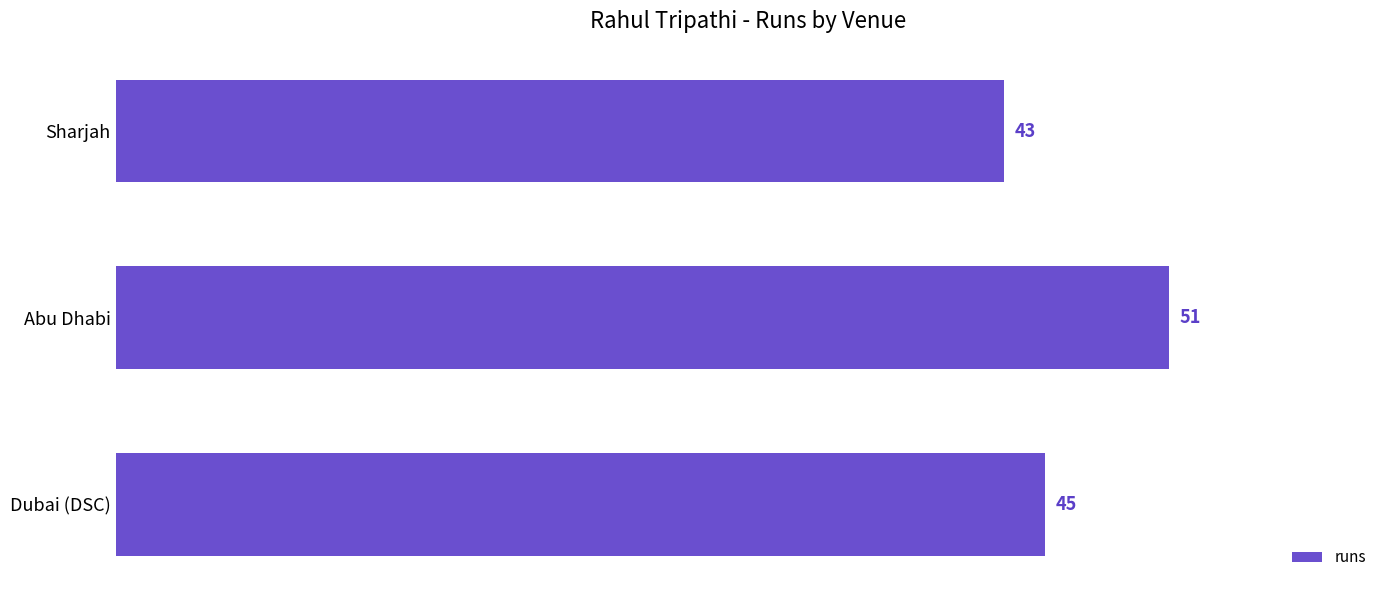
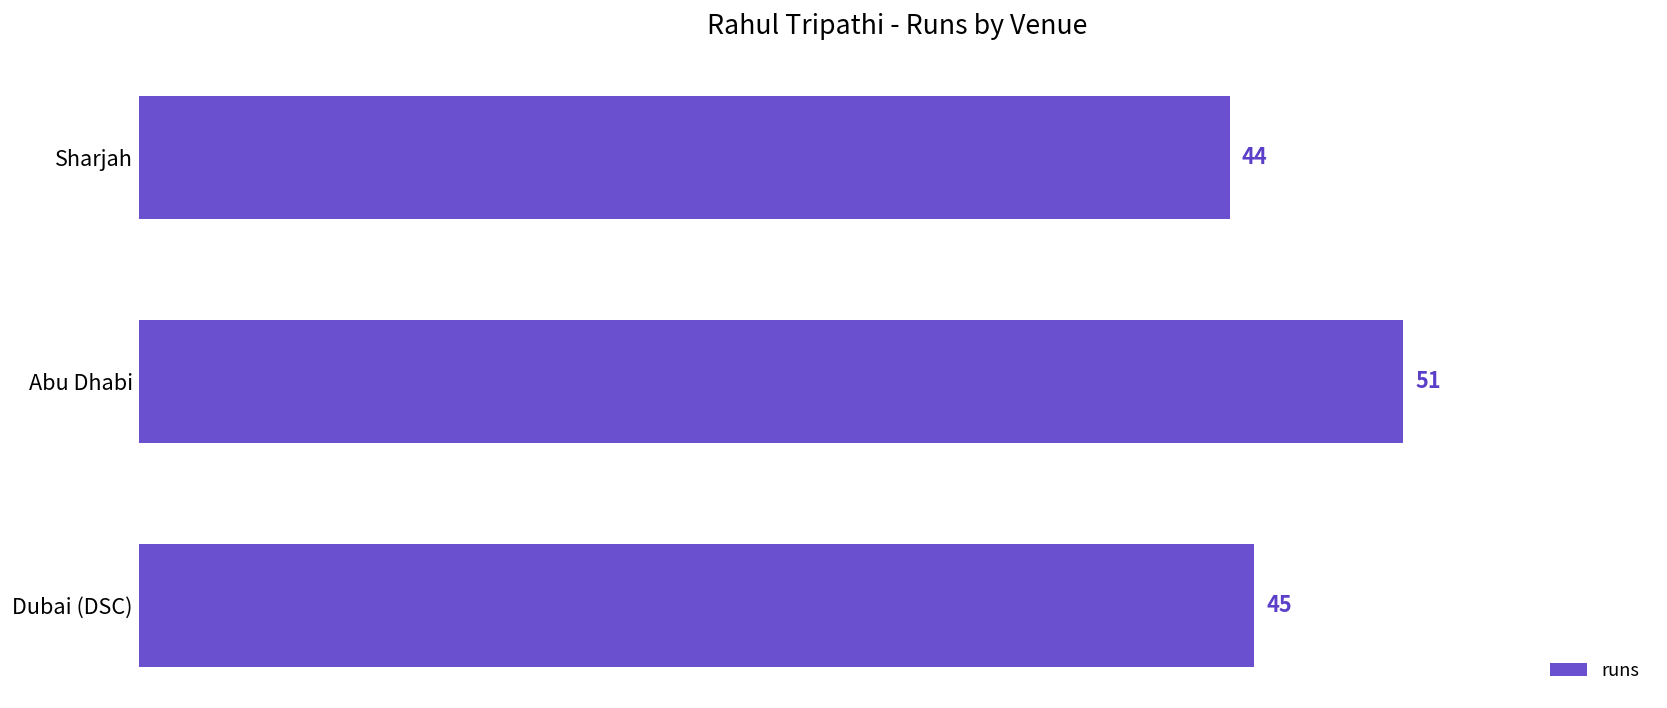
  {
-   "Sharjah": 43,
+   "Sharjah": 44,
    "Abu Dhabi": 51,
    "Dubai (DSC)": 45
  }
